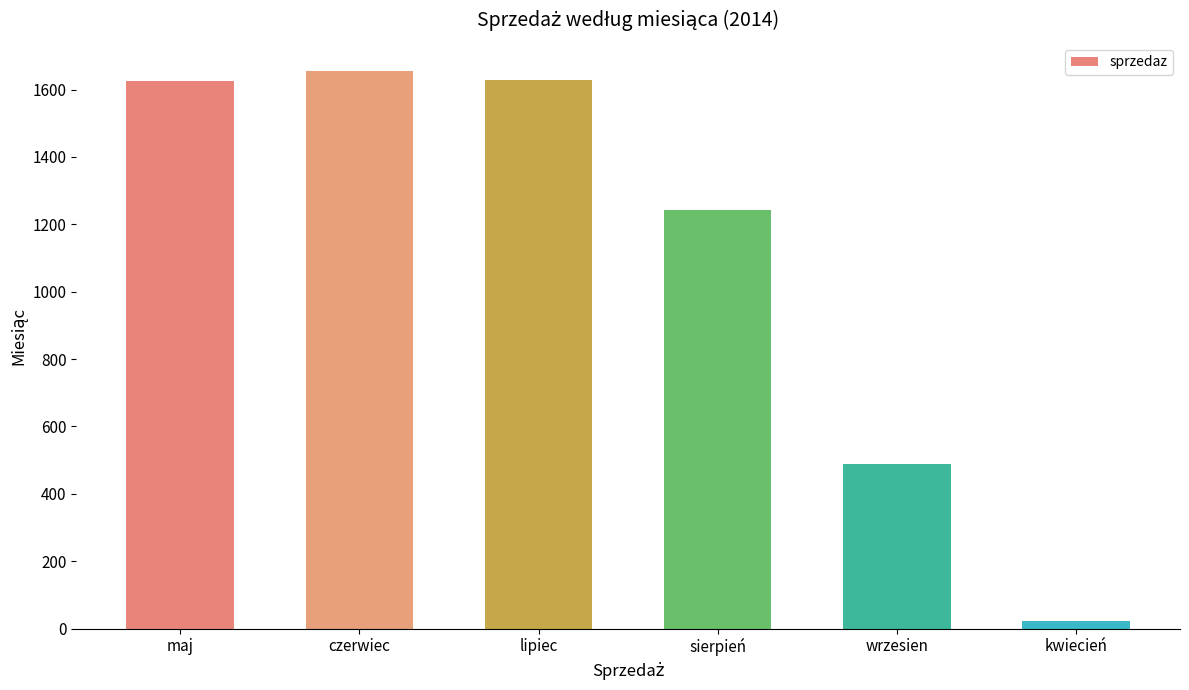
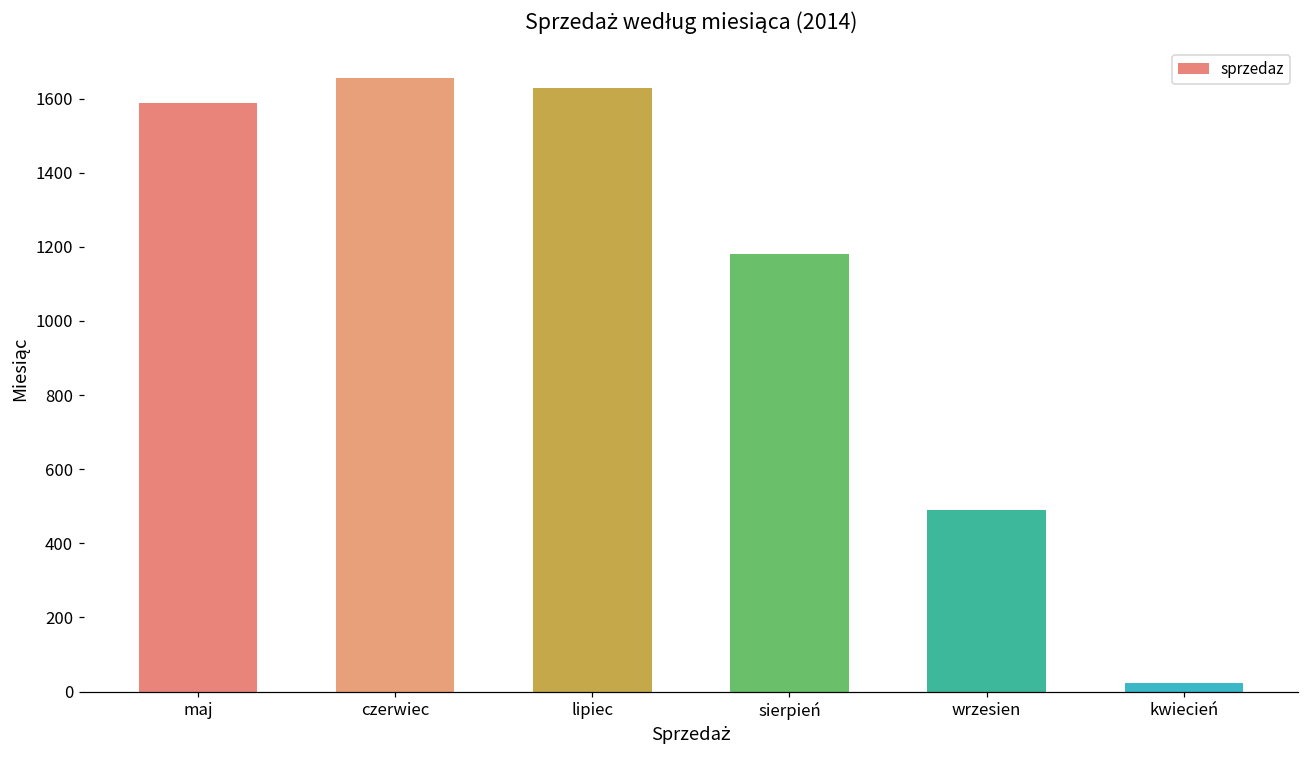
  {
-   "maj": 1630,
+   "maj": 1590,
    "czerwiec": 1660,
    "lipiec": 1630,
-   "sierpień": 1240,
+   "sierpień": 1180,
    "wrzesien": 490,
    "kwiecień": 20
  }
